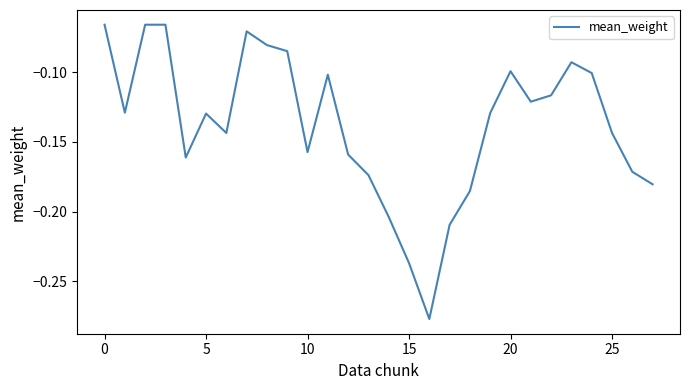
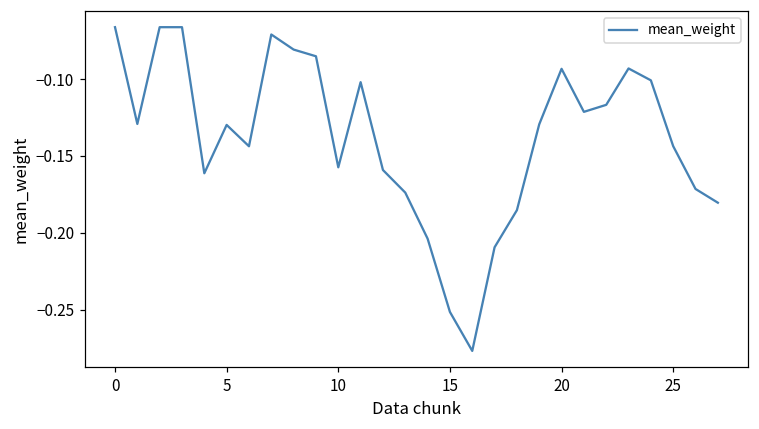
  {
    "0": -0.066,
    "5": -0.130,
    "10": -0.157,
-   "15": -0.237,
-   "20": -0.099,
+   "15": -0.252,
+   "20": -0.093,
    "25": -0.144
  }
